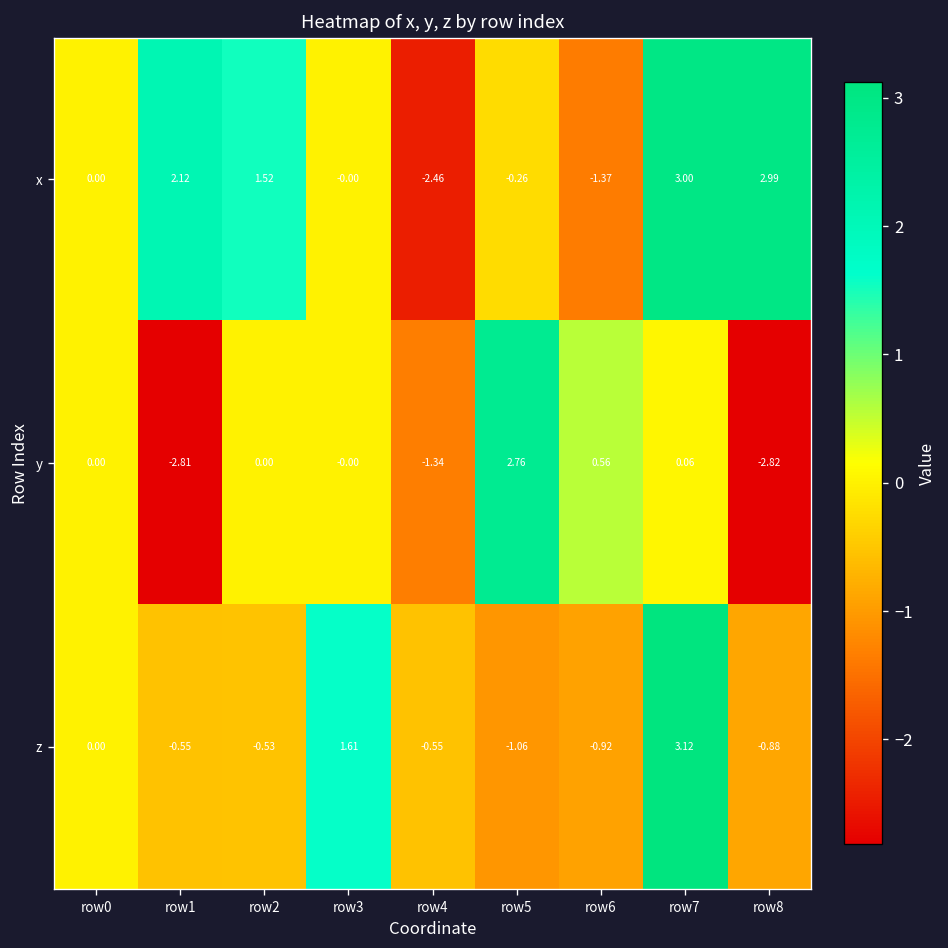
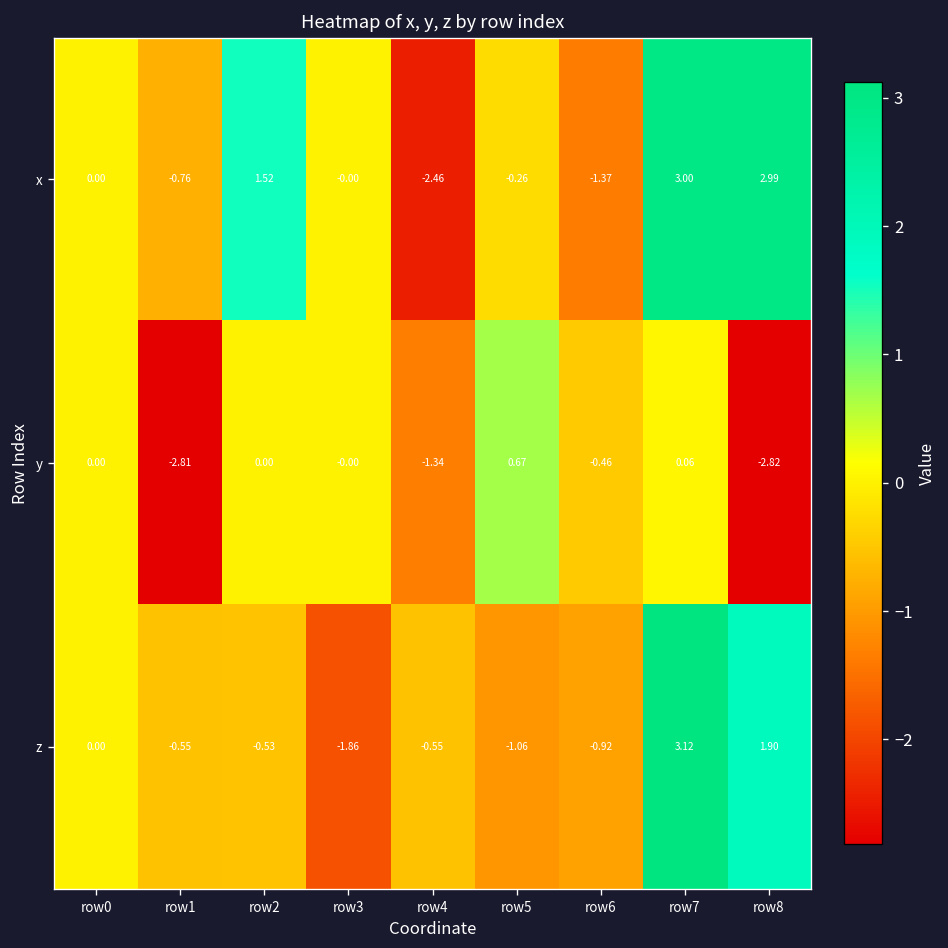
  {
    "x": {
      "row0": 0.00,
-     "row1": 2.12,
+     "row1": -0.76,
      "row2": 1.52,
      "row3": -0.00,
      "row4": -2.46,
      "row5": -0.26,
      "row6": -1.37,
      "row7": 3.00,
      "row8": 2.99
    },
    "y": {
      "row0": 0.00,
      "row1": -2.81,
      "row2": 0.00,
      "row3": -0.00,
      "row4": -1.34,
-     "row5": 2.76,
-     "row6": 0.56,
+     "row5": 0.67,
+     "row6": -0.46,
      "row7": 0.06,
      "row8": -2.82
    },
    "z": {
      "row0": 0.00,
      "row1": -0.55,
      "row2": -0.53,
-     "row3": 1.61,
+     "row3": -1.86,
      "row4": -0.55,
      "row5": -1.06,
      "row6": -0.92,
      "row7": 3.12,
-     "row8": -0.88
+     "row8": 1.90
    }
  }
